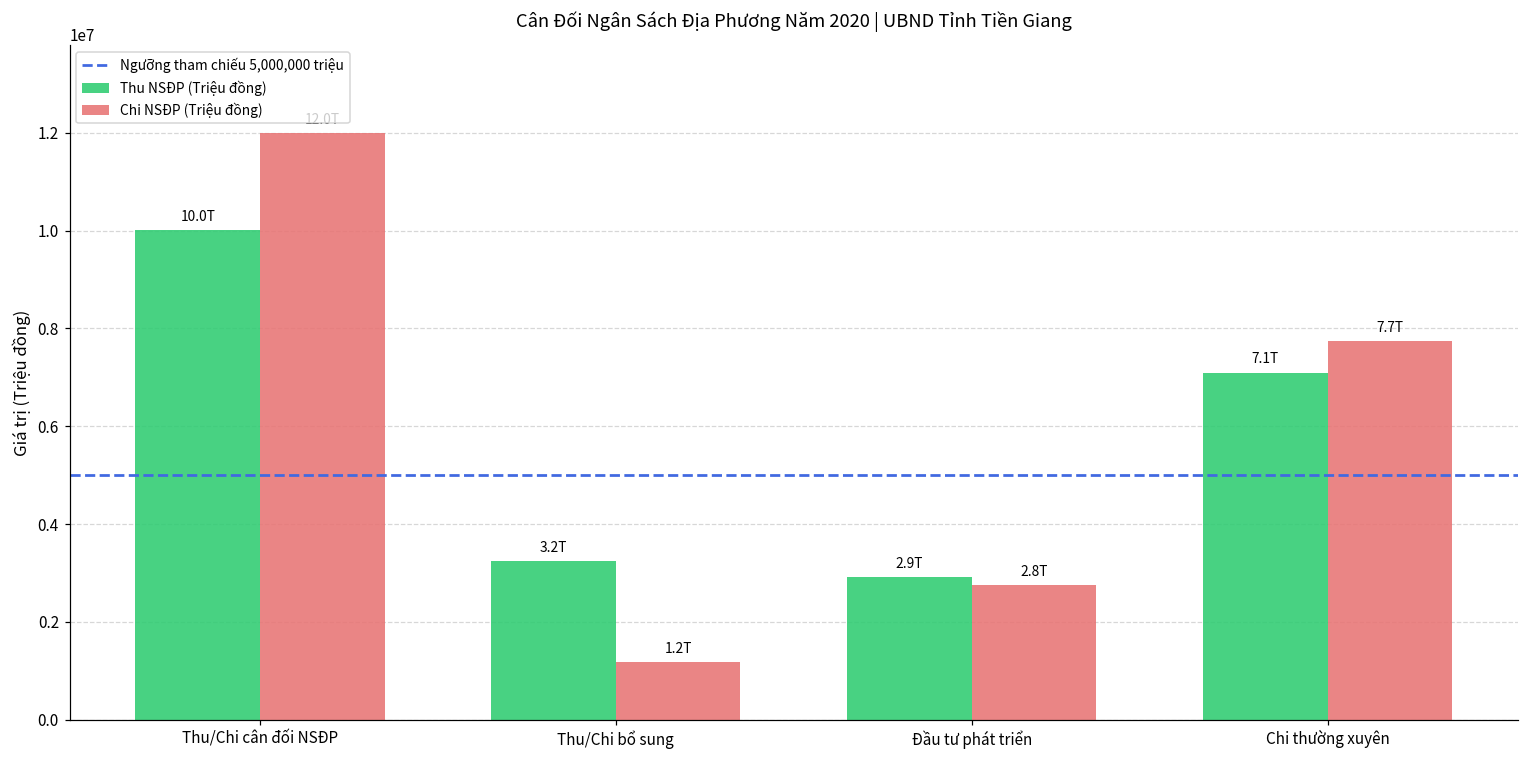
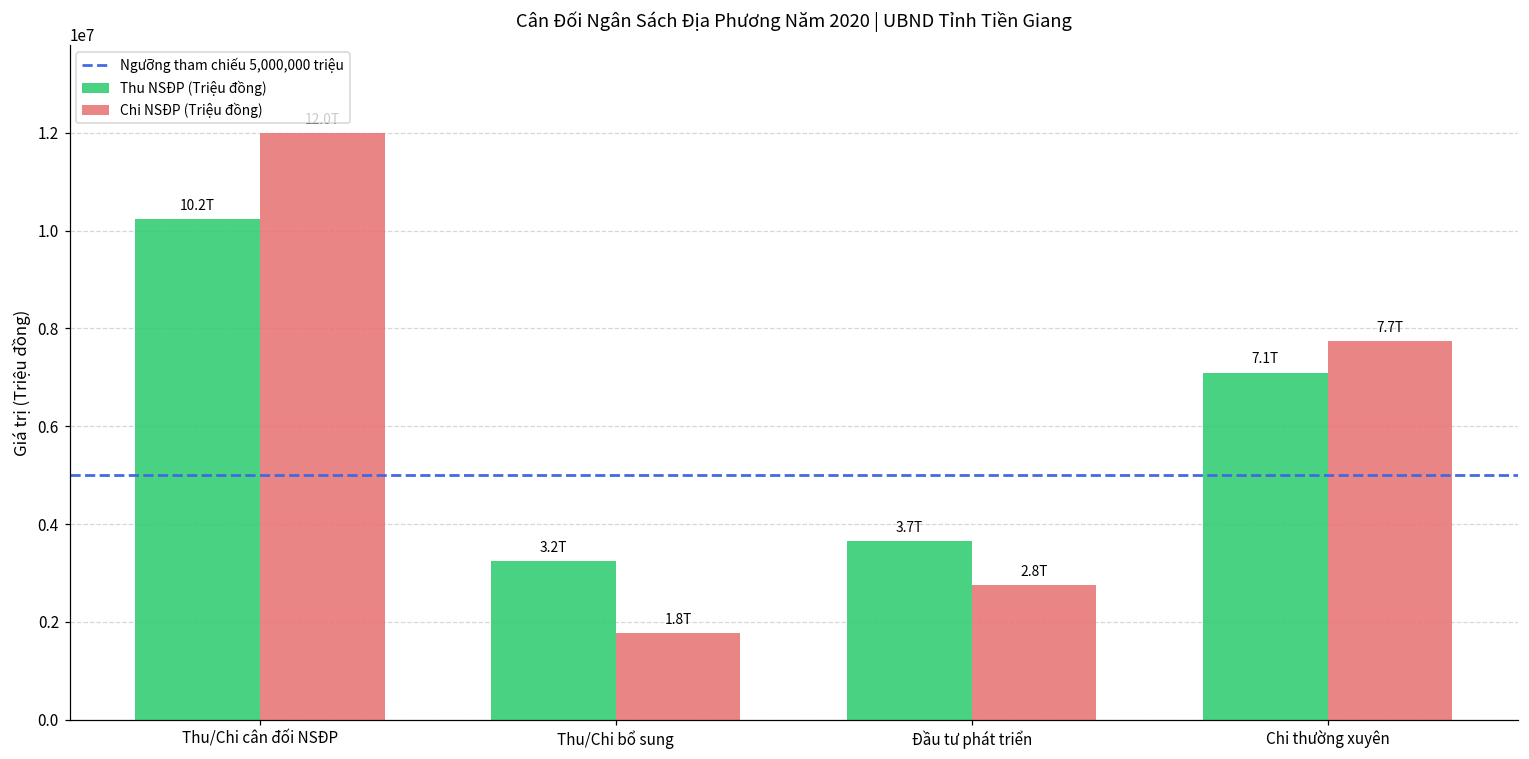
  {
    "Thu NSĐP (Triệu đồng)": {
-     "Thu/Chi cân đối NSĐP": "10.0T",
+     "Thu/Chi cân đối NSĐP": "10.2T",
      "Thu/Chi bổ sung": "3.2T",
-     "Đầu tư phát triển": "2.9T",
+     "Đầu tư phát triển": "3.7T",
      "Chi thường xuyên": "7.1T"
    },
    "Chi NSĐP (Triệu đồng)": {
-     "Thu/Chi bổ sung": "1.2T",
+     "Thu/Chi bổ sung": "1.8T",
      "Đầu tư phát triển": "2.8T",
      "Chi thường xuyên": "7.7T"
    }
  }
